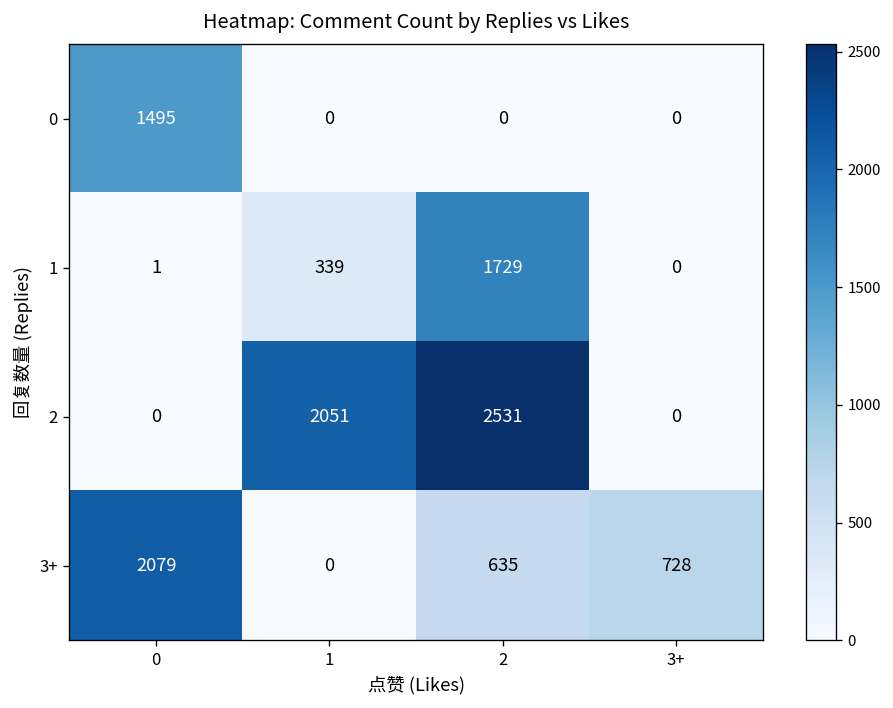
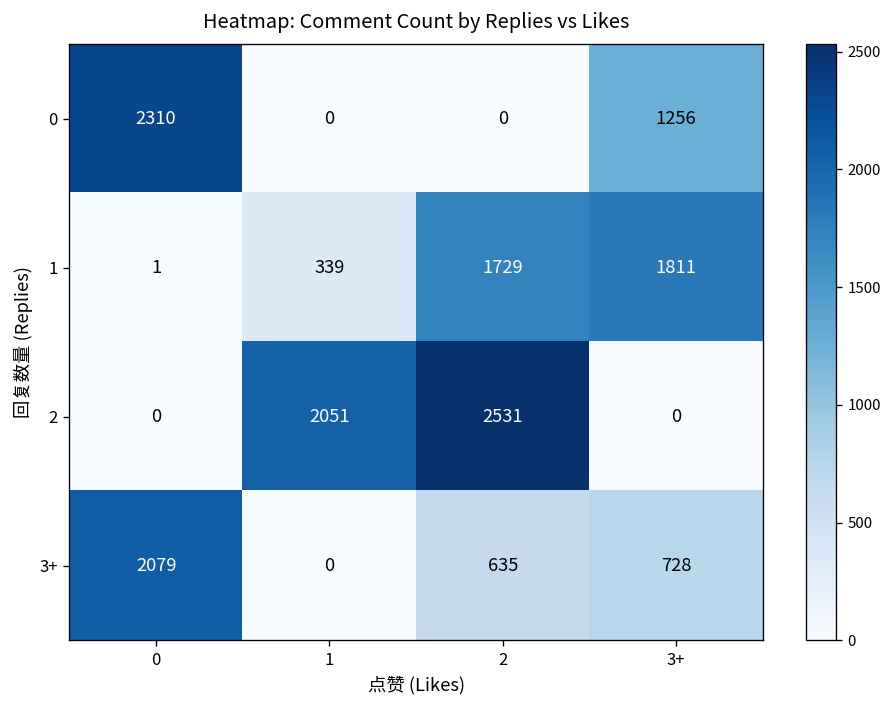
  {
    "0": {
-     "0": 1495,
+     "0": 2310,
      "1": 0,
      "2": 0,
-     "3+": 0
+     "3+": 1256
    },
    "1": {
      "0": 1,
      "1": 339,
      "2": 1729,
-     "3+": 0
+     "3+": 1811
    },
    "2": {
      "0": 0,
      "1": 2051,
      "2": 2531,
      "3+": 0
    },
    "3+": {
      "0": 2079,
      "1": 0,
      "2": 635,
      "3+": 728
    }
  }
